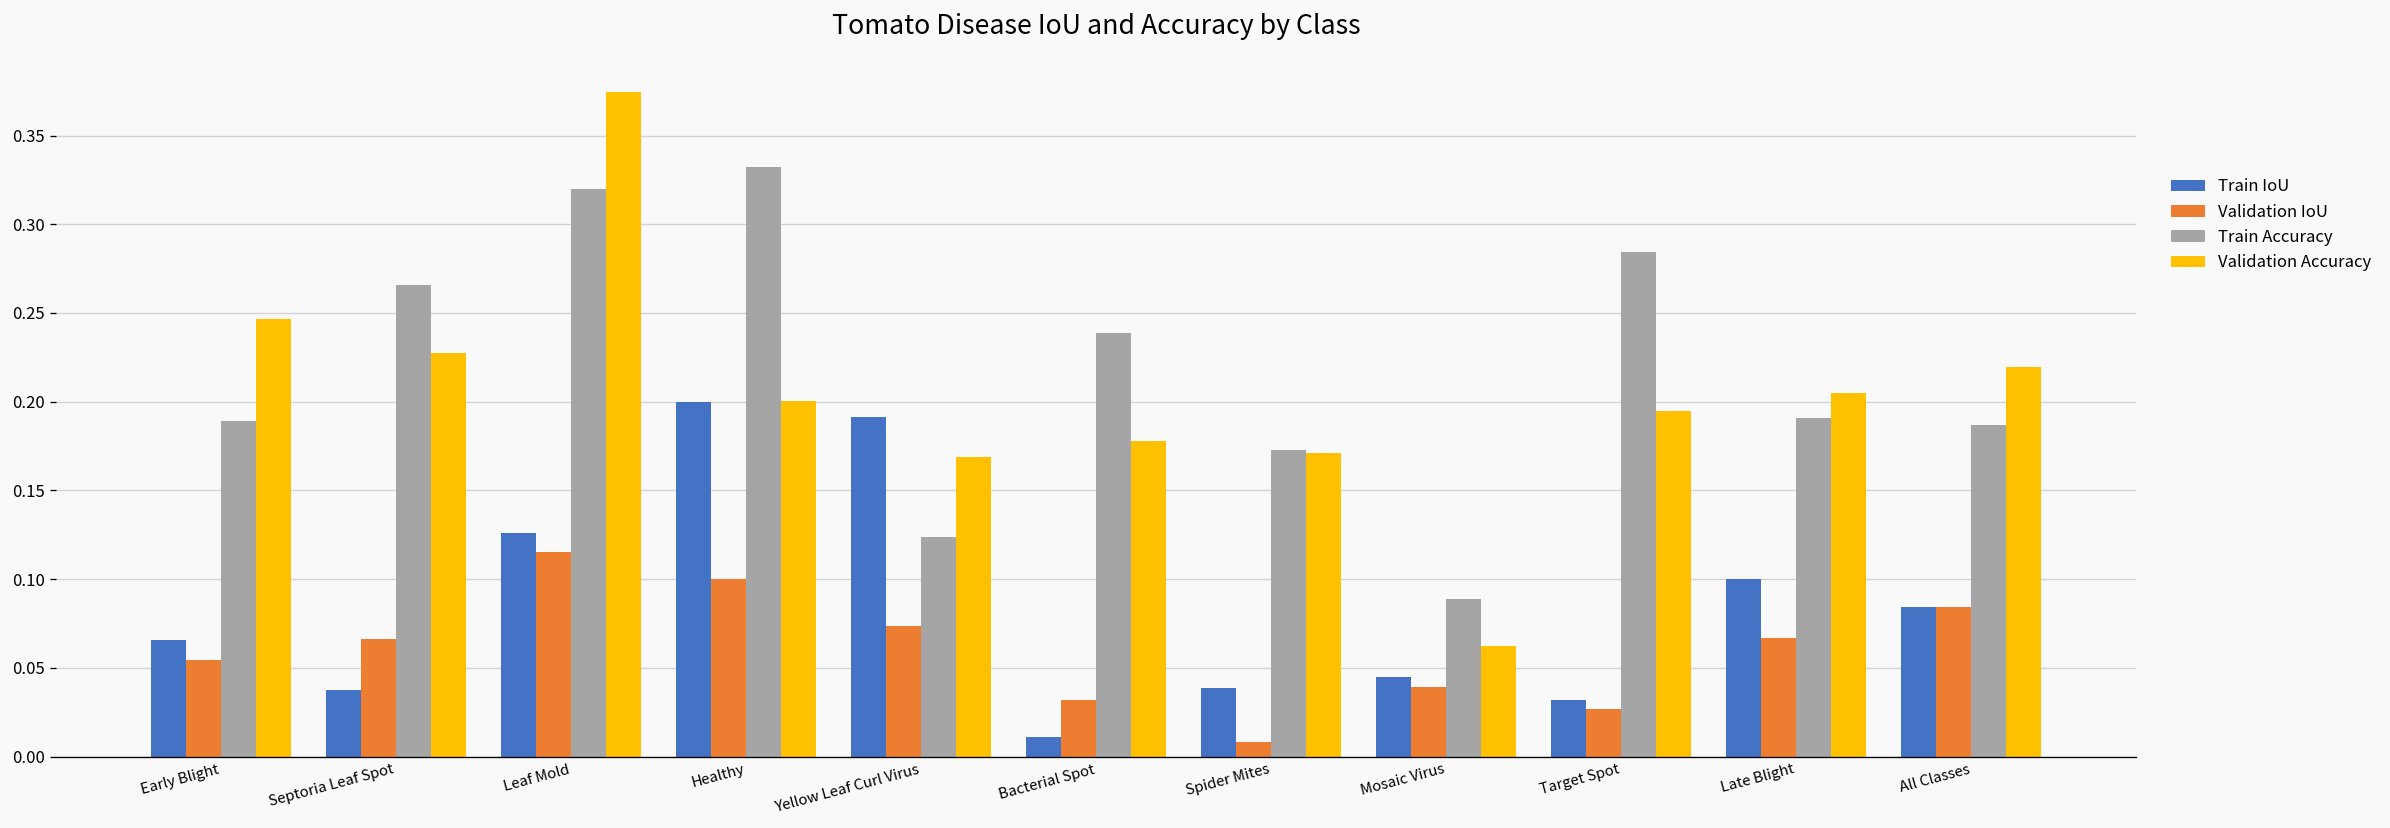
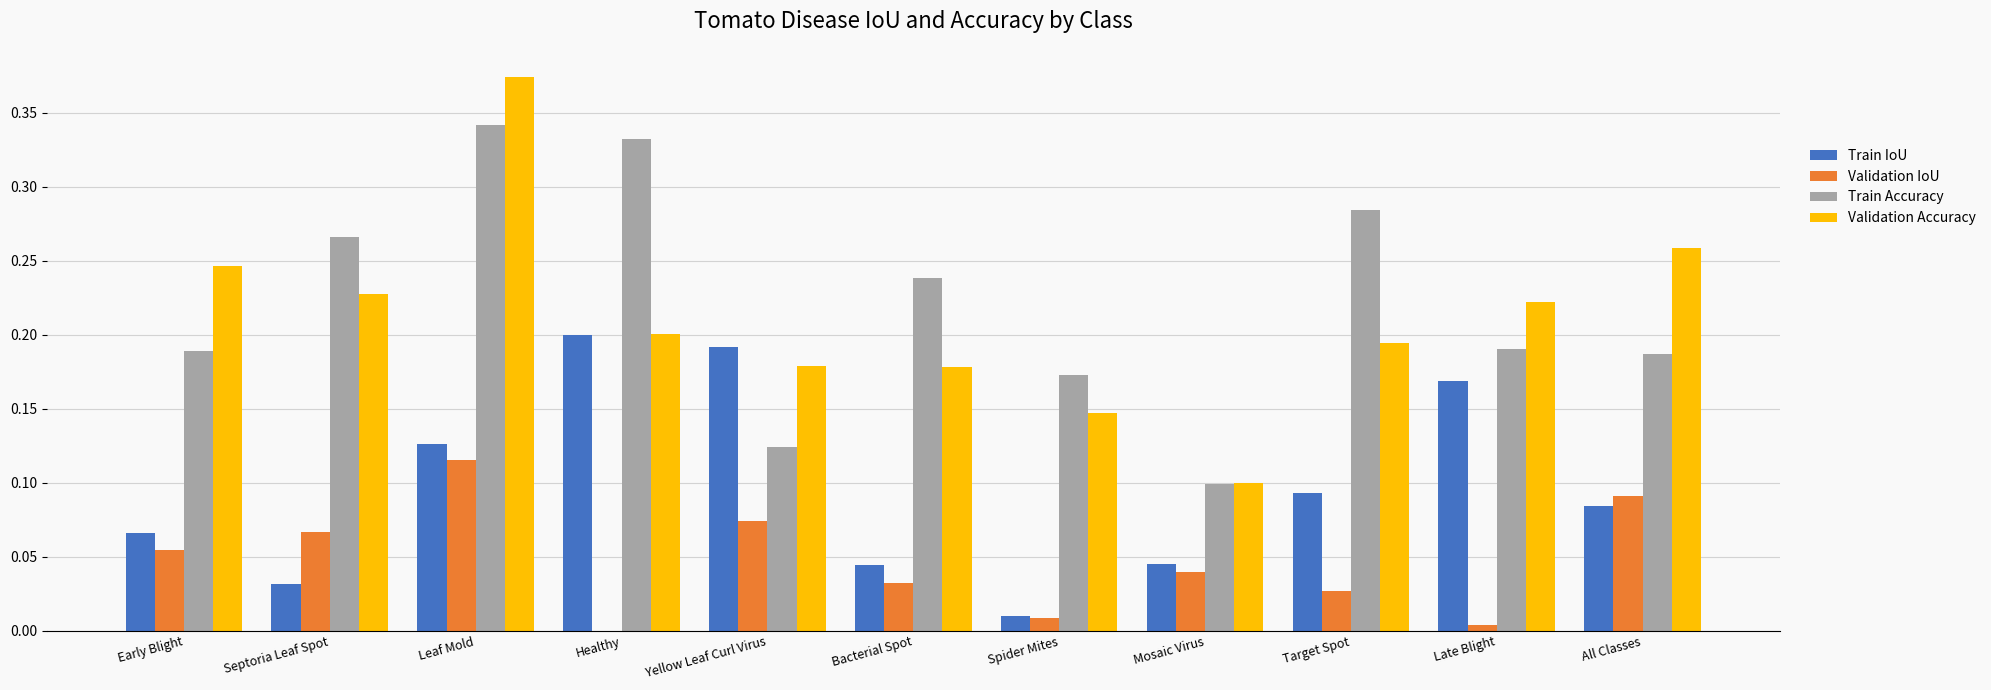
  {
    "Train IoU": {
      "Early Blight": 0.066,
-     "Septoria Leaf Spot": 0.038,
+     "Septoria Leaf Spot": 0.031,
      "Leaf Mold": 0.126,
      "Healthy": 0.200,
      "Yellow Leaf Curl Virus": 0.191,
-     "Bacterial Spot": 0.011,
-     "Spider Mites": 0.039,
+     "Bacterial Spot": 0.044,
+     "Spider Mites": 0.010,
      "Mosaic Virus": 0.045,
-     "Target Spot": 0.032,
-     "Late Blight": 0.100,
+     "Target Spot": 0.093,
+     "Late Blight": 0.169,
      "All Classes": 0.084
    },
    "Validation IoU": {
      "Early Blight": 0.054,
      "Septoria Leaf Spot": 0.066,
      "Leaf Mold": 0.115,
-     "Healthy": 0.1,
+     "Healthy": 0.0,
      "Yellow Leaf Curl Virus": 0.074,
      "Bacterial Spot": 0.032,
      "Spider Mites": 0.008,
      "Mosaic Virus": 0.039,
      "Target Spot": 0.027,
-     "Late Blight": 0.067,
-     "All Classes": 0.084
+     "Late Blight": 0.004,
+     "All Classes": 0.091
    },
    "Train Accuracy": {
      "Early Blight": 0.189,
      "Septoria Leaf Spot": 0.266,
-     "Leaf Mold": 0.320,
+     "Leaf Mold": 0.342,
      "Healthy": 0.332,
      "Yellow Leaf Curl Virus": 0.124,
      "Bacterial Spot": 0.239,
      "Spider Mites": 0.173,
-     "Mosaic Virus": 0.089,
+     "Mosaic Virus": 0.099,
      "Target Spot": 0.285,
      "Late Blight": 0.191,
      "All Classes": 0.187
    },
    "Validation Accuracy": {
      "Early Blight": 0.247,
      "Septoria Leaf Spot": 0.228,
      "Leaf Mold": 0.375,
      "Healthy": 0.201,
-     "Yellow Leaf Curl Virus": 0.169,
+     "Yellow Leaf Curl Virus": 0.179,
      "Bacterial Spot": 0.178,
-     "Spider Mites": 0.171,
-     "Mosaic Virus": 0.062,
+     "Spider Mites": 0.147,
+     "Mosaic Virus": 0.099,
      "Target Spot": 0.195,
-     "Late Blight": 0.205,
-     "All Classes": 0.220
+     "Late Blight": 0.222,
+     "All Classes": 0.258
    }
  }
